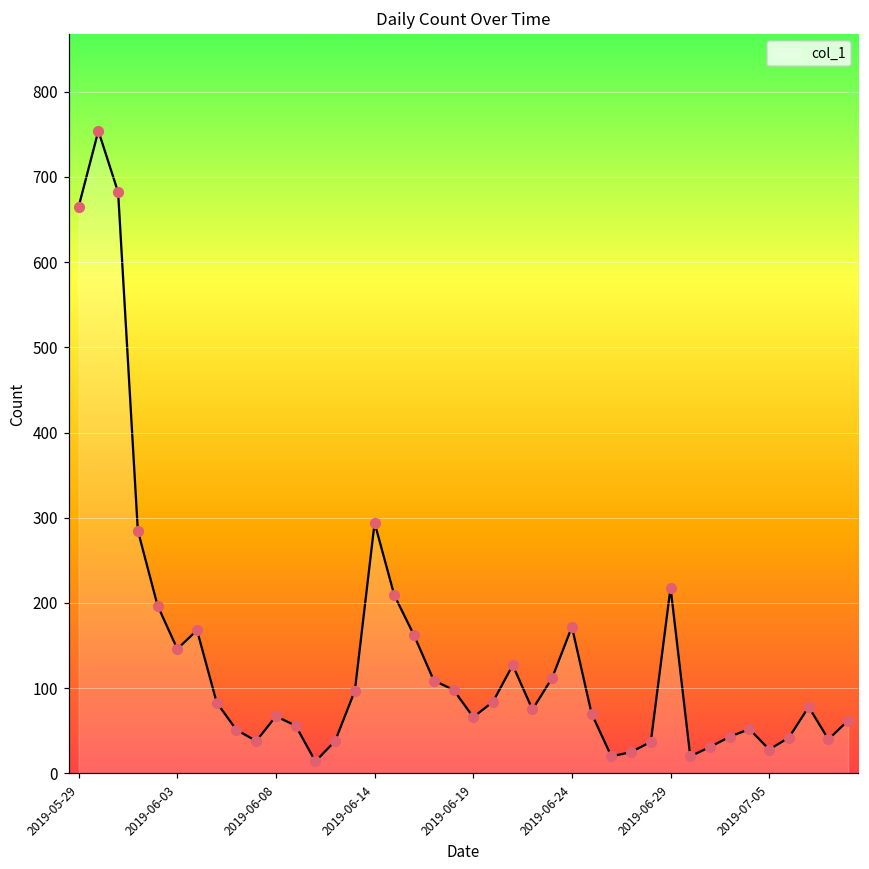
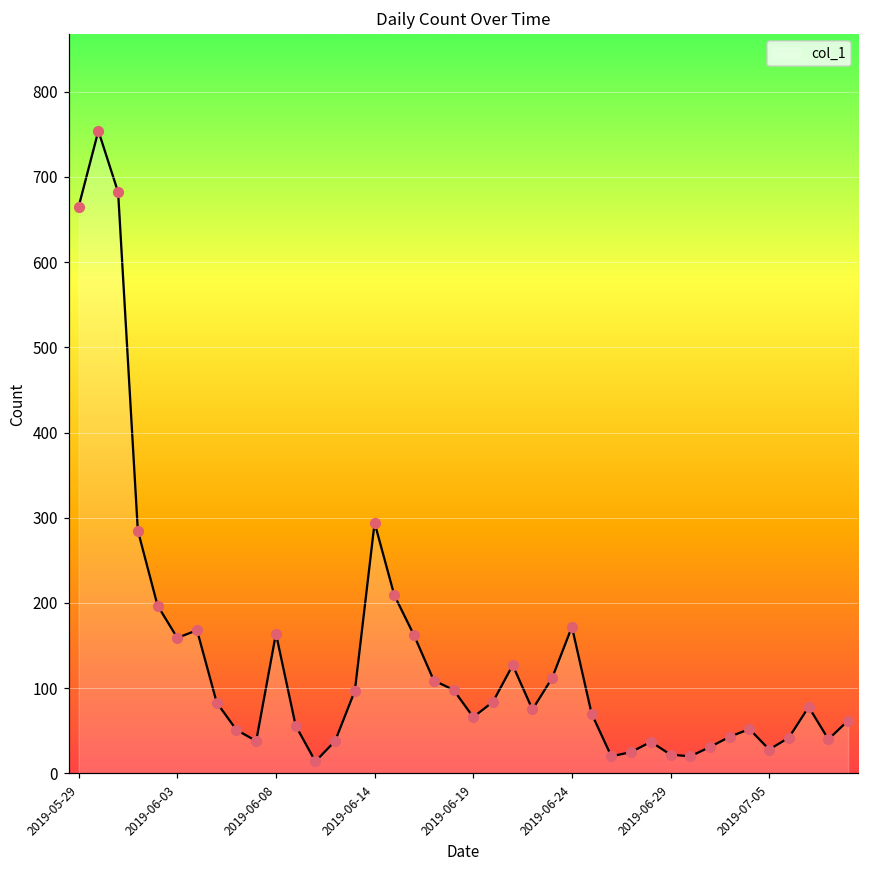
  {
    "2019-05-29": 670,
-   "2019-06-03": 150,
-   "2019-06-08": 70,
+   "2019-06-03": 160,
+   "2019-06-08": 160,
    "2019-06-14": 290,
    "2019-06-19": 70,
    "2019-06-24": 170,
-   "2019-06-29": 220,
+   "2019-06-29": 20,
    "2019-07-05": 30
  }
